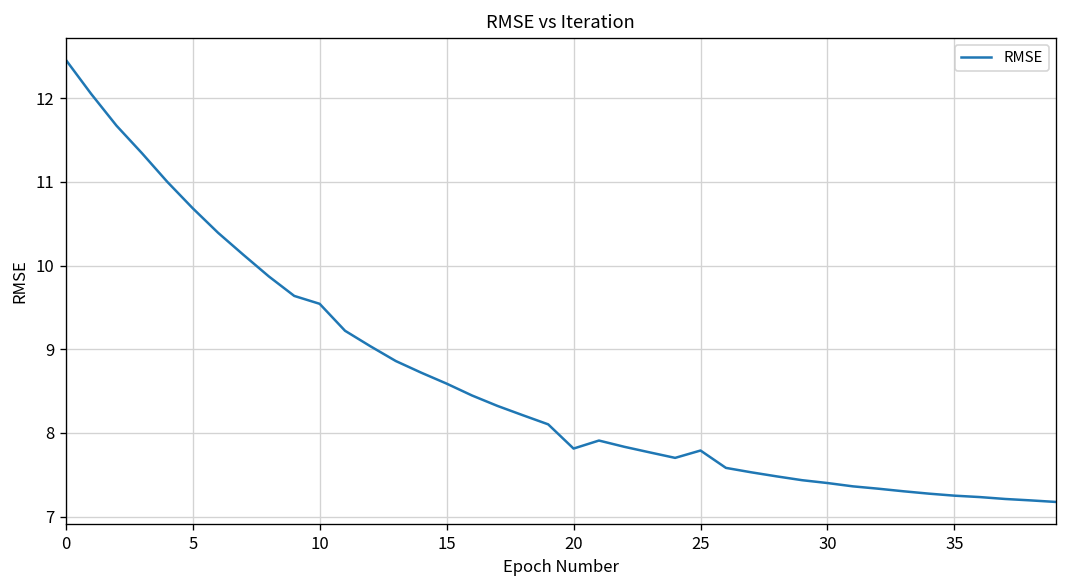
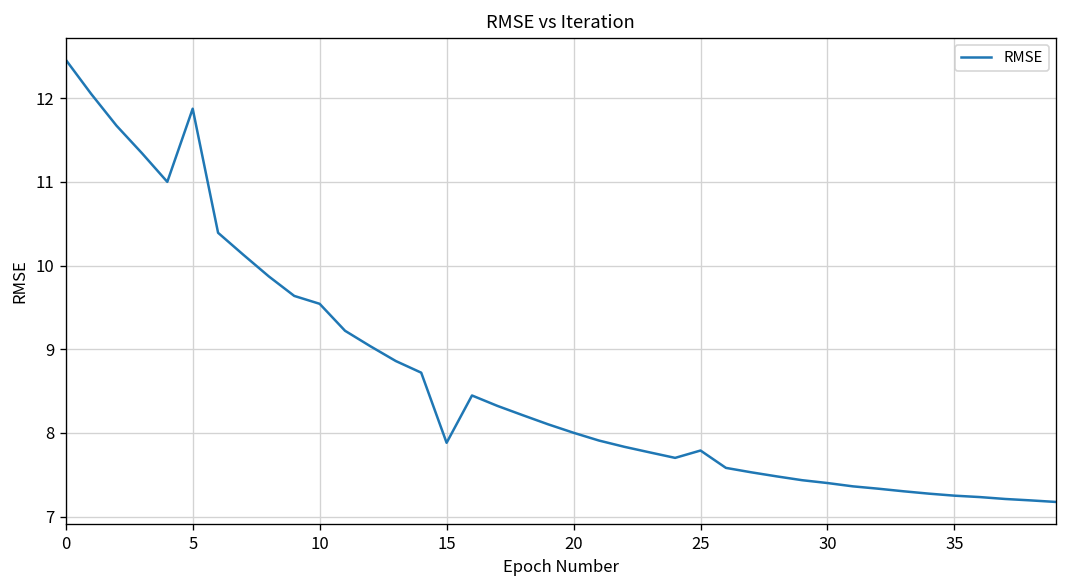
  {
    "0": 12.5,
-   "5": 10.7,
+   "5": 11.9,
    "10": 9.5,
-   "15": 8.6,
-   "20": 7.8,
+   "15": 7.9,
+   "20": 8.0,
    "25": 7.8,
    "30": 7.4,
    "35": 7.3
  }
